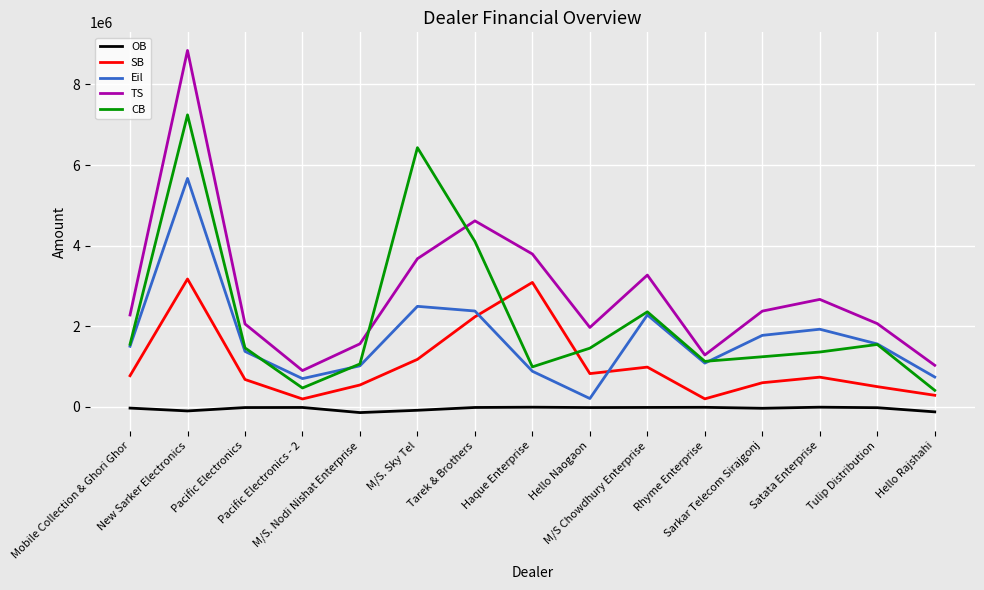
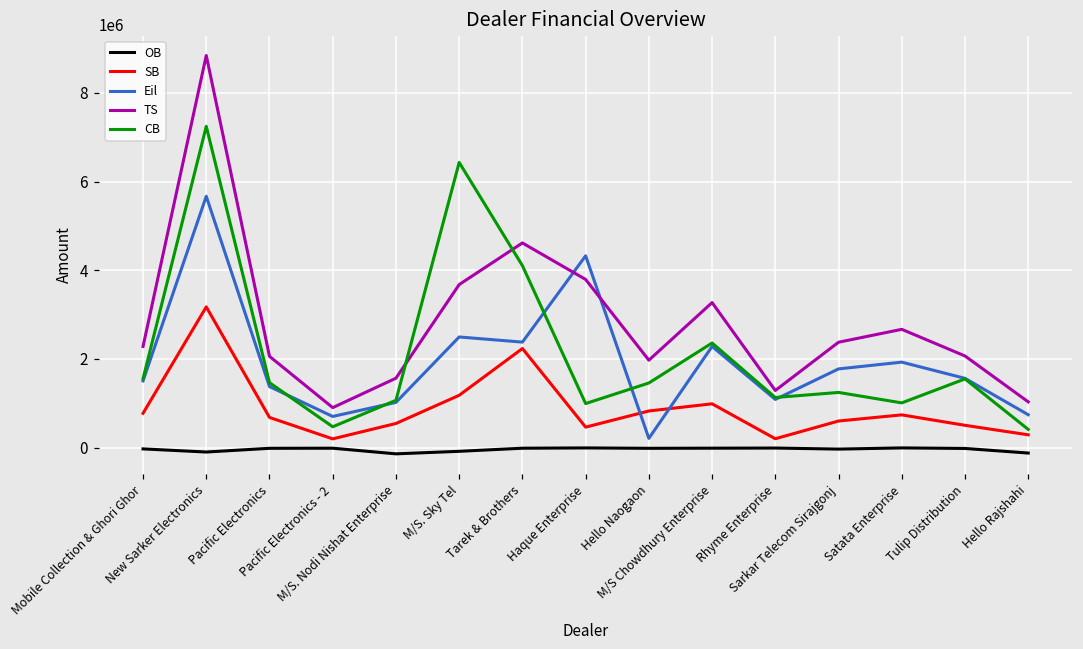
  {
    "OB": {
      "Mobile Collection & Ghori Ghor": 0,
      "New Sarker Electronics": -100000,
      "Pacific Electronics": 0,
      "Pacific Electronics - 2": 0,
      "M/S. Nodi Nishat Enterprise": -100000,
      "M/S. Sky Tel": -100000,
      "Tarek & Brothers": 0,
      "Haque Enterprise": 0,
      "Hello Naogaon": 0,
      "M/S Chowdhury Enterprise": 0,
      "Rhyme Enterprise": 0,
      "Sarkar Telecom Sirajgonj": 0,
      "Satata Enterprise": 0,
      "Tulip Distribution": 0,
      "Hello Rajshahi": -100000
    },
    "SB": {
      "Mobile Collection & Ghori Ghor": 800000,
      "New Sarker Electronics": 3200000,
      "Pacific Electronics": 700000,
      "Pacific Electronics - 2": 200000,
      "M/S. Nodi Nishat Enterprise": 500000,
      "M/S. Sky Tel": 1200000,
      "Tarek & Brothers": 2200000,
-     "Haque Enterprise": 3100000,
+     "Haque Enterprise": 500000,
      "Hello Naogaon": 800000,
      "M/S Chowdhury Enterprise": 1000000,
      "Rhyme Enterprise": 200000,
      "Sarkar Telecom Sirajgonj": 600000,
      "Satata Enterprise": 700000,
      "Tulip Distribution": 500000,
      "Hello Rajshahi": 300000
    },
    "Eil": {
      "New Sarker Electronics": 5700000,
      "Pacific Electronics": 1400000,
      "Pacific Electronics - 2": 700000,
      "M/S. Sky Tel": 2500000,
      "Tarek & Brothers": 2400000,
-     "Haque Enterprise": 900000,
+     "Haque Enterprise": 4300000,
      "Hello Naogaon": 200000,
      "M/S Chowdhury Enterprise": 2300000,
      "Sarkar Telecom Sirajgonj": 1800000,
      "Satata Enterprise": 1900000,
      "Hello Rajshahi": 700000
    },
    "TS": {
      "Mobile Collection & Ghori Ghor": 2300000,
      "New Sarker Electronics": 8800000,
      "Pacific Electronics": 2100000,
      "Pacific Electronics - 2": 900000,
      "M/S. Nodi Nishat Enterprise": 1600000,
      "M/S. Sky Tel": 3700000,
      "Tarek & Brothers": 4600000,
      "Haque Enterprise": 3800000,
      "Hello Naogaon": 2000000,
      "M/S Chowdhury Enterprise": 3300000,
      "Rhyme Enterprise": 1300000,
      "Sarkar Telecom Sirajgonj": 2400000,
      "Satata Enterprise": 2700000,
      "Tulip Distribution": 2100000,
      "Hello Rajshahi": 1000000
    },
    "CB": {
      "New Sarker Electronics": 7200000,
      "Pacific Electronics": 1500000,
      "Pacific Electronics - 2": 500000,
      "M/S. Sky Tel": 6400000,
      "Tarek & Brothers": 4100000,
      "Haque Enterprise": 1000000,
      "Hello Naogaon": 1500000,
      "M/S Chowdhury Enterprise": 2400000,
      "Sarkar Telecom Sirajgonj": 1200000,
-     "Satata Enterprise": 1400000,
+     "Satata Enterprise": 1000000,
      "Hello Rajshahi": 400000
    }
  }
